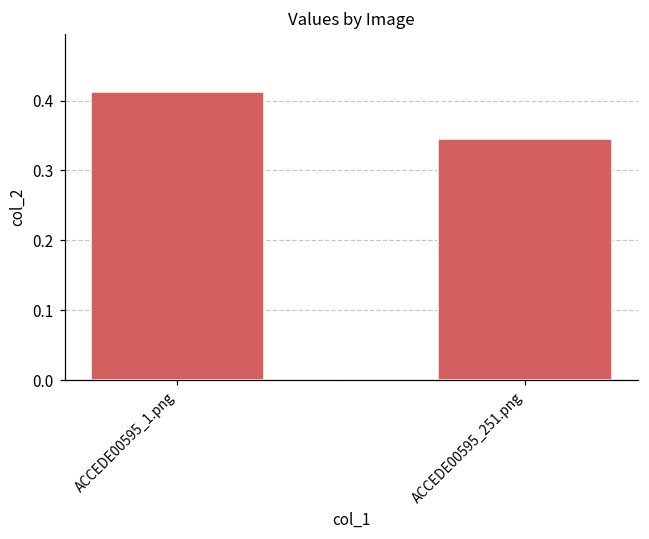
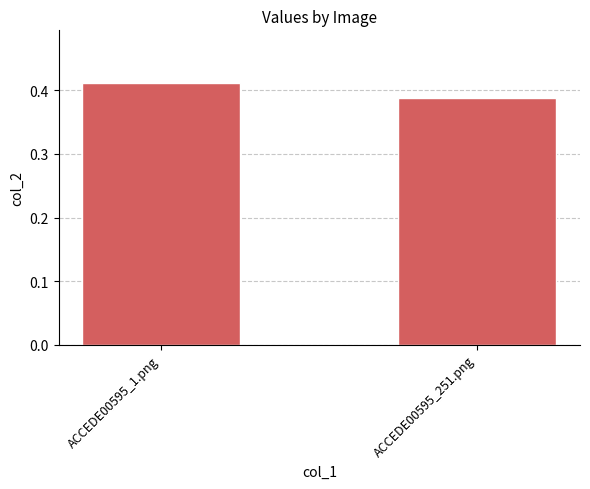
  {
    "ACCEDE00595_1.png": 0.41,
-   "ACCEDE00595_251.png": 0.34
+   "ACCEDE00595_251.png": 0.39
  }
